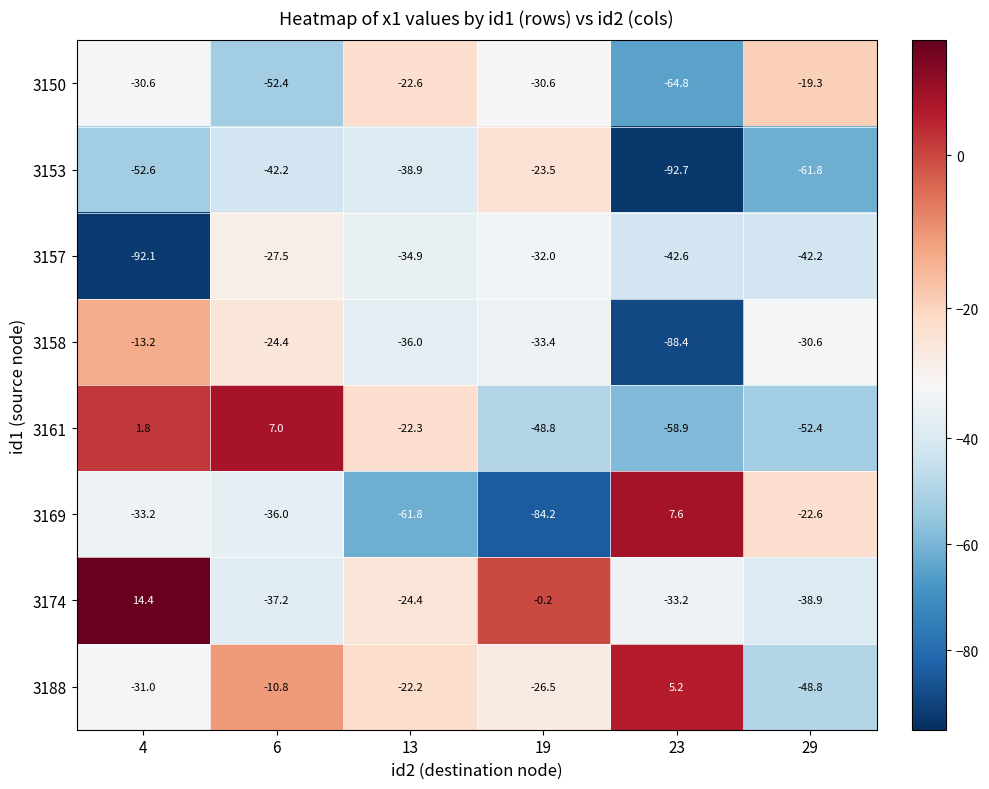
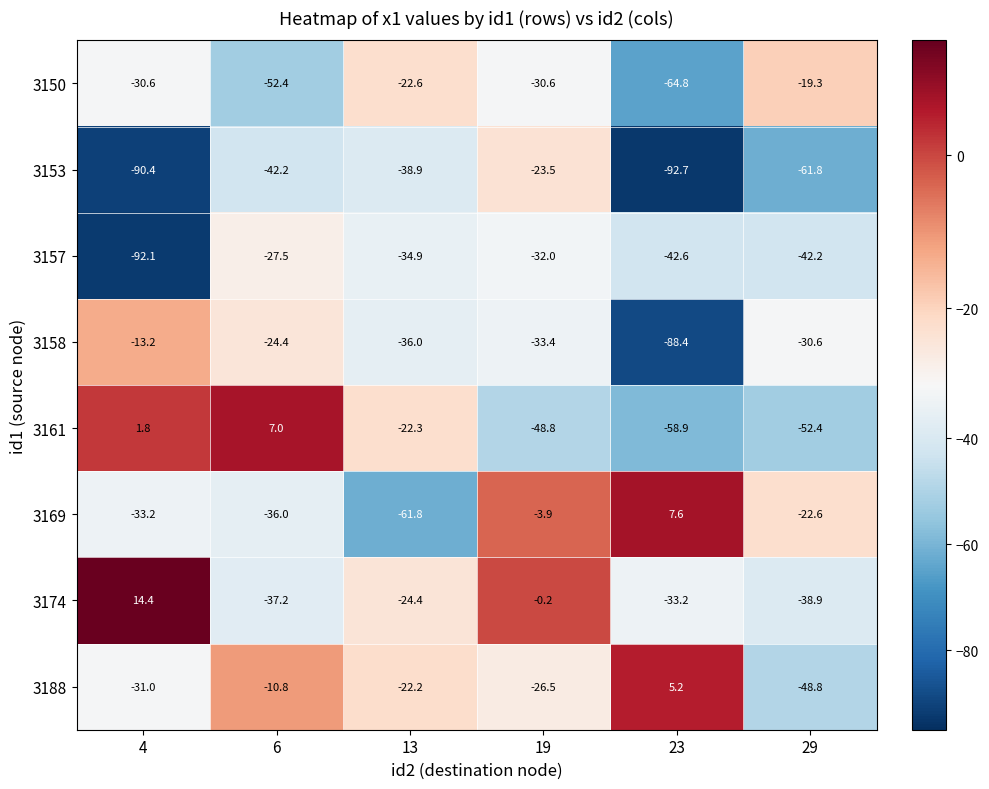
  {
    "3150": {
      "4": -30.6,
      "6": -52.4,
      "13": -22.6,
      "19": -30.6,
      "23": -64.8,
      "29": -19.3
    },
    "3153": {
-     "4": -52.6,
+     "4": -90.4,
      "6": -42.2,
      "13": -38.9,
      "19": -23.5,
      "23": -92.7,
      "29": -61.8
    },
    "3157": {
      "4": -92.1,
      "6": -27.5,
      "13": -34.9,
      "19": -32.0,
      "23": -42.6,
      "29": -42.2
    },
    "3158": {
      "4": -13.2,
      "6": -24.4,
      "13": -36.0,
      "19": -33.4,
      "23": -88.4,
      "29": -30.6
    },
    "3161": {
      "4": 1.8,
      "6": 7.0,
      "13": -22.3,
      "19": -48.8,
      "23": -58.9,
      "29": -52.4
    },
    "3169": {
      "4": -33.2,
      "6": -36.0,
      "13": -61.8,
-     "19": -84.2,
+     "19": -3.9,
      "23": 7.6,
      "29": -22.6
    },
    "3174": {
      "4": 14.4,
      "6": -37.2,
      "13": -24.4,
      "19": -0.2,
      "23": -33.2,
      "29": -38.9
    },
    "3188": {
      "4": -31.0,
      "6": -10.8,
      "13": -22.2,
      "19": -26.5,
      "23": 5.2,
      "29": -48.8
    }
  }
